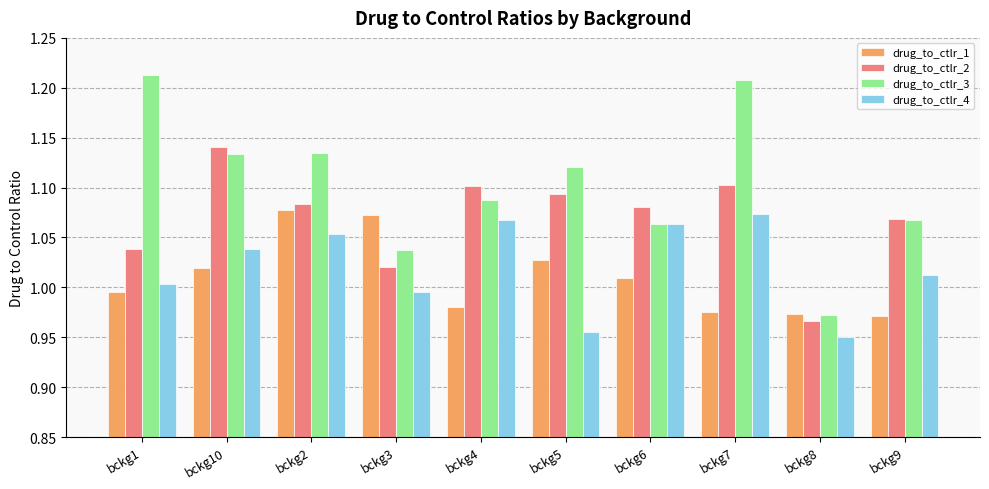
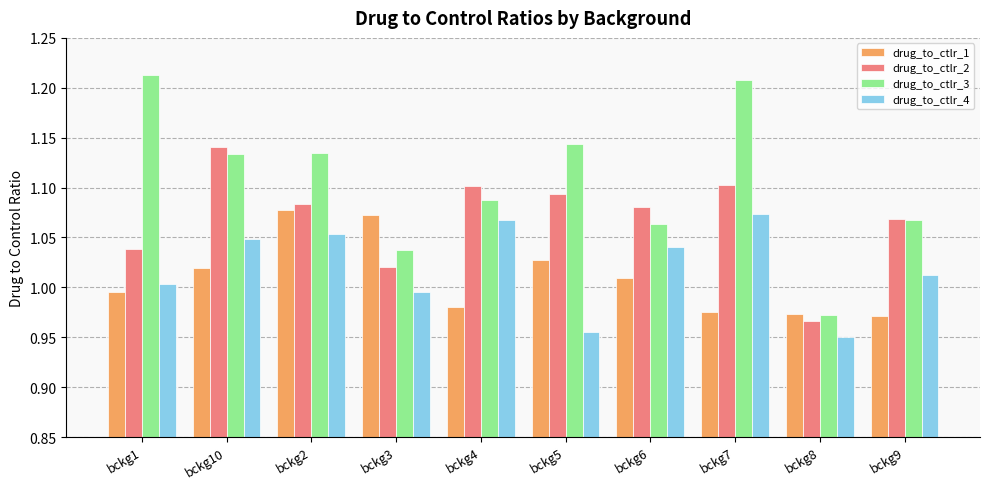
  {
    "drug_to_ctlr_3": {
      "bckg1": 1.21,
      "bckg10": 1.13,
      "bckg2": 1.13,
      "bckg3": 1.04,
      "bckg4": 1.09,
-     "bckg5": 1.12,
+     "bckg5": 1.14,
      "bckg6": 1.06,
      "bckg7": 1.21,
      "bckg8": 0.97,
      "bckg9": 1.07
    },
    "drug_to_ctlr_4": {
      "bckg1": 1.00,
-     "bckg10": 1.04,
+     "bckg10": 1.05,
      "bckg2": 1.05,
      "bckg3": 1.00,
      "bckg4": 1.07,
      "bckg5": 0.96,
-     "bckg6": 1.06,
+     "bckg6": 1.04,
      "bckg7": 1.07,
      "bckg8": 0.95,
      "bckg9": 1.01
    }
  }
